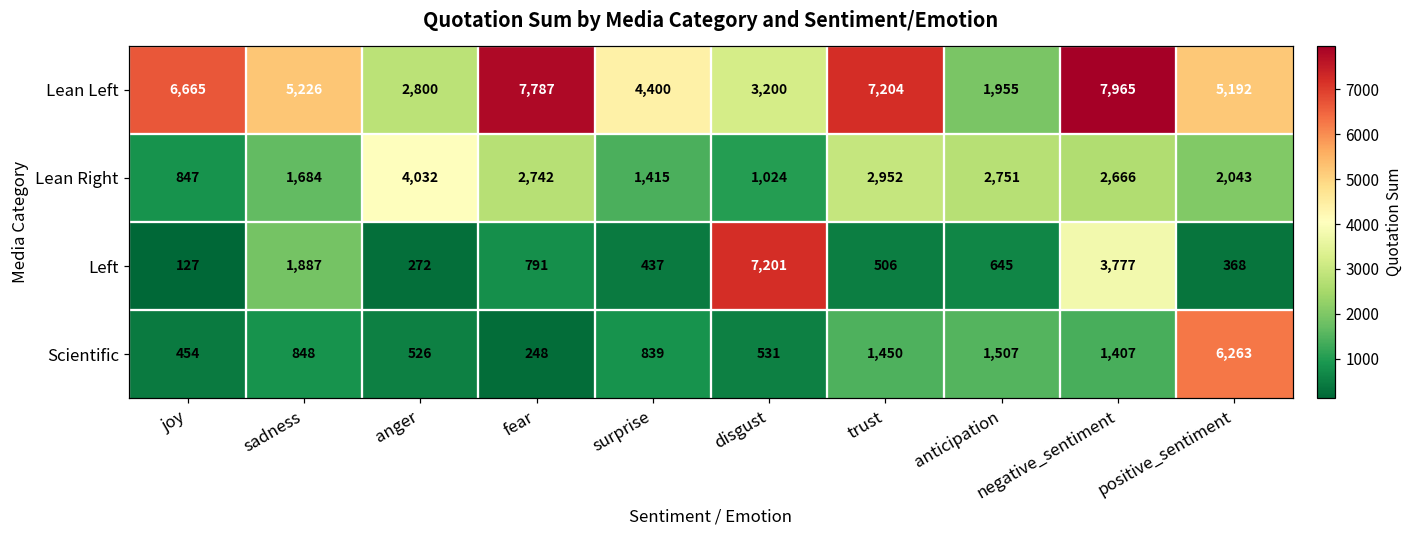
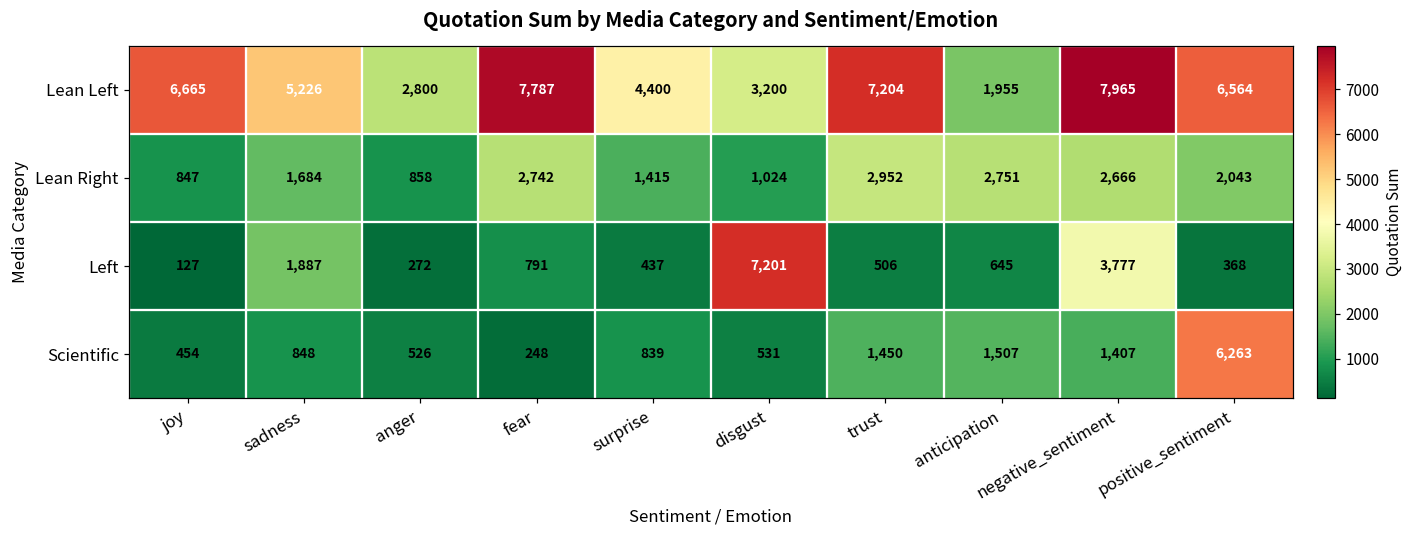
  {
    "Lean Left": {
      "joy": "6,665",
      "sadness": "5,226",
      "anger": "2,800",
      "fear": "7,787",
      "surprise": "4,400",
      "disgust": "3,200",
      "trust": "7,204",
      "anticipation": "1,955",
      "negative_sentiment": "7,965",
-     "positive_sentiment": "5,192"
+     "positive_sentiment": "6,564"
    },
    "Lean Right": {
      "joy": "847",
      "sadness": "1,684",
-     "anger": "4,032",
+     "anger": "858",
      "fear": "2,742",
      "surprise": "1,415",
      "disgust": "1,024",
      "trust": "2,952",
      "anticipation": "2,751",
      "negative_sentiment": "2,666",
      "positive_sentiment": "2,043"
    },
    "Left": {
      "joy": "127",
      "sadness": "1,887",
      "anger": "272",
      "fear": "791",
      "surprise": "437",
      "disgust": "7,201",
      "trust": "506",
      "anticipation": "645",
      "negative_sentiment": "3,777",
      "positive_sentiment": "368"
    },
    "Scientific": {
      "joy": "454",
      "sadness": "848",
      "anger": "526",
      "fear": "248",
      "surprise": "839",
      "disgust": "531",
      "trust": "1,450",
      "anticipation": "1,507",
      "negative_sentiment": "1,407",
      "positive_sentiment": "6,263"
    }
  }
